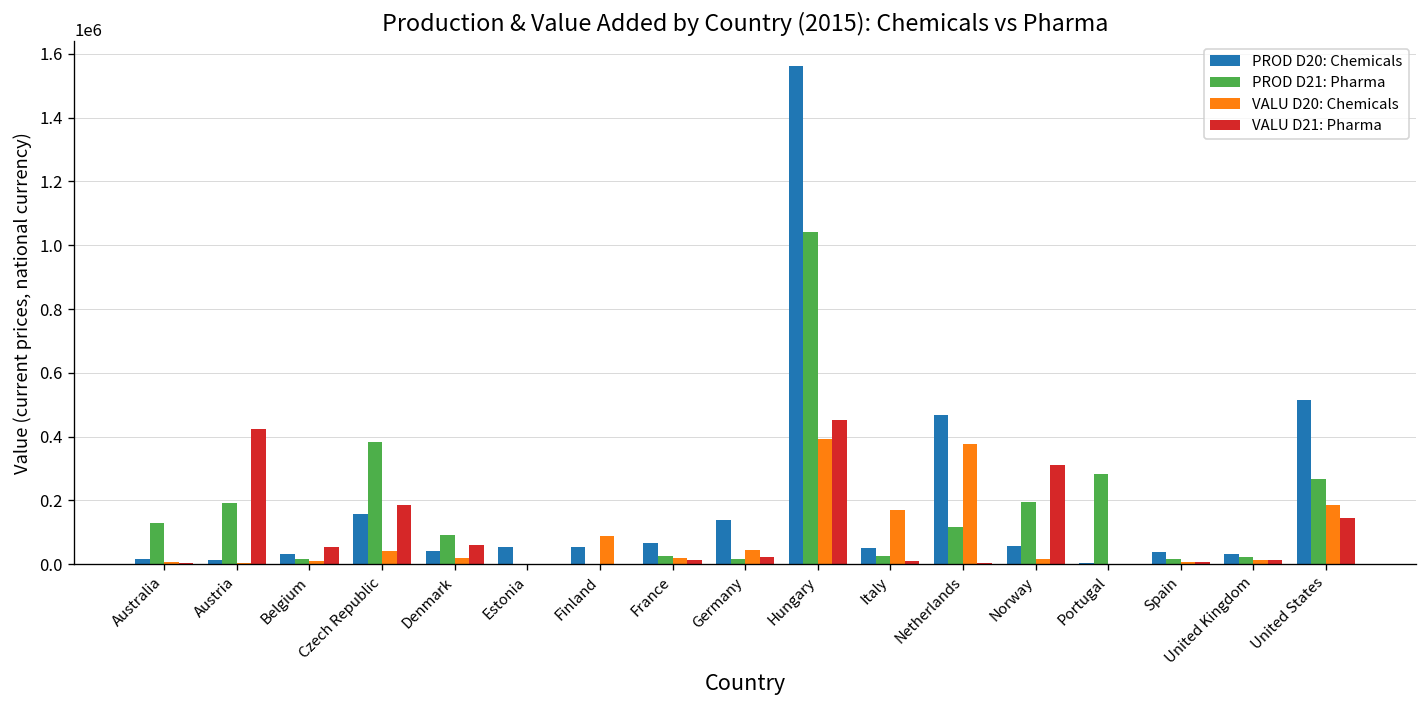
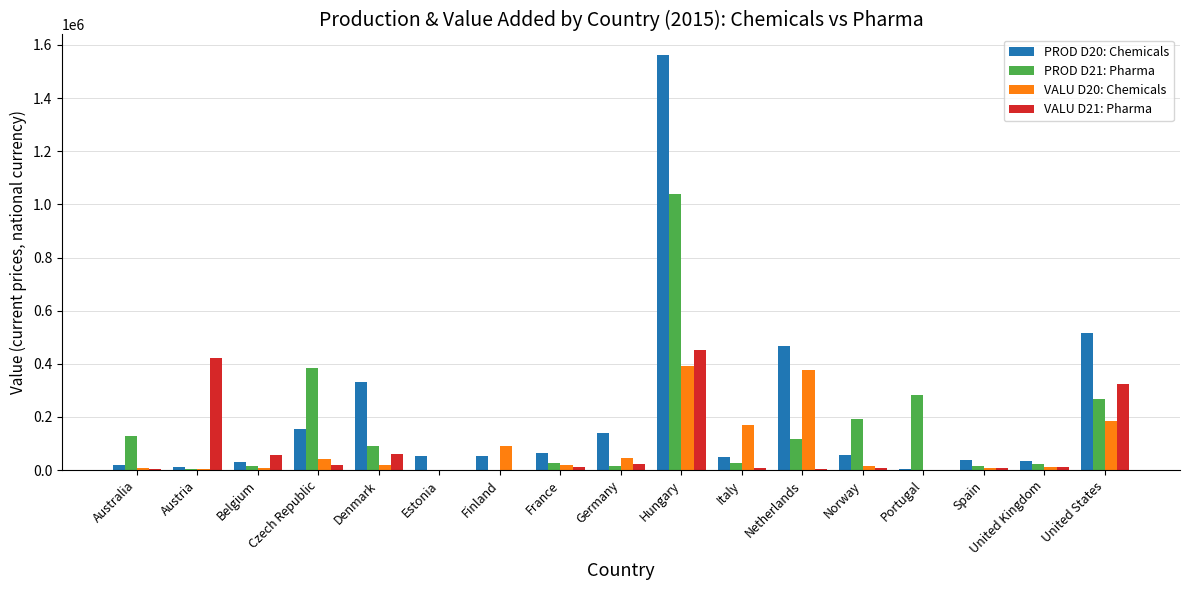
  {
    "PROD D20: Chemicals": {
      "Australia": 20000,
      "Austria": 10000,
      "Belgium": 30000,
      "Czech Republic": 160000,
-     "Denmark": 40000,
+     "Denmark": 330000,
      "Estonia": 50000,
      "Finland": 50000,
      "France": 60000,
      "Germany": 140000,
      "Hungary": 1560000,
      "Italy": 50000,
      "Netherlands": 470000,
      "Norway": 60000,
      "Spain": 40000,
      "United Kingdom": 30000,
      "United States": 520000
    },
    "PROD D21: Pharma": {
      "Australia": 130000,
-     "Austria": 190000,
+     "Austria": 0,
      "Belgium": 20000,
      "Czech Republic": 380000,
      "Denmark": 90000,
      "France": 30000,
      "Germany": 20000,
      "Hungary": 1040000,
      "Italy": 30000,
      "Netherlands": 120000,
      "Norway": 190000,
      "Portugal": 280000,
      "Spain": 20000,
      "United Kingdom": 20000,
      "United States": 270000
    },
    "VALU D20: Chemicals": {
      "Czech Republic": 40000,
      "Denmark": 20000,
      "Finland": 90000,
      "France": 20000,
      "Germany": 50000,
      "Hungary": 390000,
      "Italy": 170000,
      "Netherlands": 380000,
      "Norway": 20000,
      "United Kingdom": 10000,
      "United States": 180000
    },
    "VALU D21: Pharma": {
      "Austria": 420000,
      "Belgium": 60000,
-     "Czech Republic": 190000,
+     "Czech Republic": 20000,
      "Denmark": 60000,
      "France": 10000,
      "Germany": 20000,
      "Hungary": 450000,
-     "Norway": 310000,
+     "Norway": 10000,
      "United Kingdom": 10000,
-     "United States": 140000
+     "United States": 320000
    }
  }
